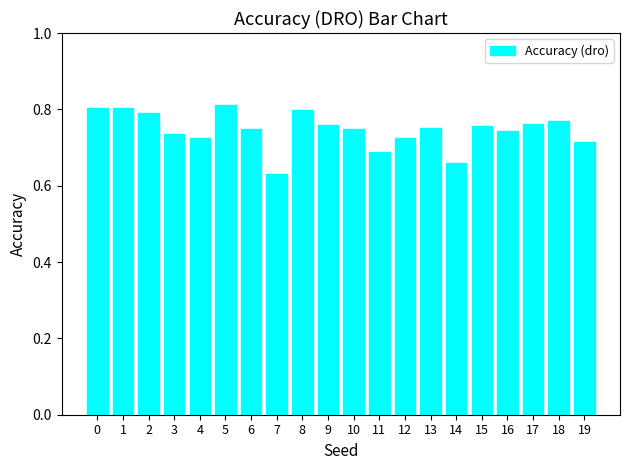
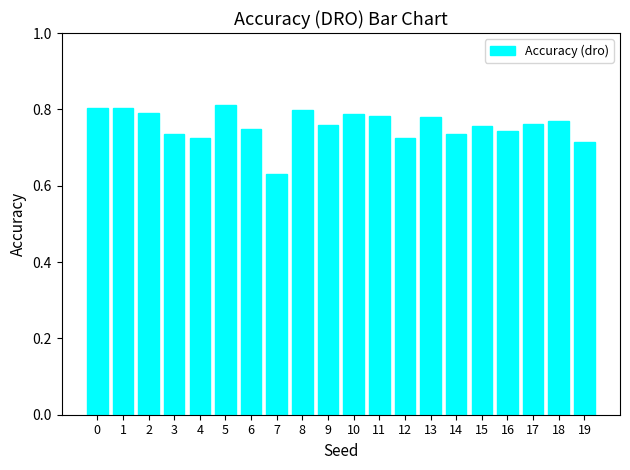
  {
    "0": 0.80,
    "1": 0.80,
    "2": 0.79,
    "3": 0.74,
    "4": 0.73,
    "5": 0.81,
    "6": 0.75,
    "7": 0.63,
    "8": 0.80,
    "9": 0.76,
-   "10": 0.75,
-   "11": 0.69,
+   "10": 0.79,
+   "11": 0.78,
    "12": 0.72,
-   "13": 0.75,
-   "14": 0.66,
+   "13": 0.78,
+   "14": 0.74,
    "15": 0.76,
    "16": 0.74,
    "17": 0.76,
    "18": 0.77,
    "19": 0.71
  }
